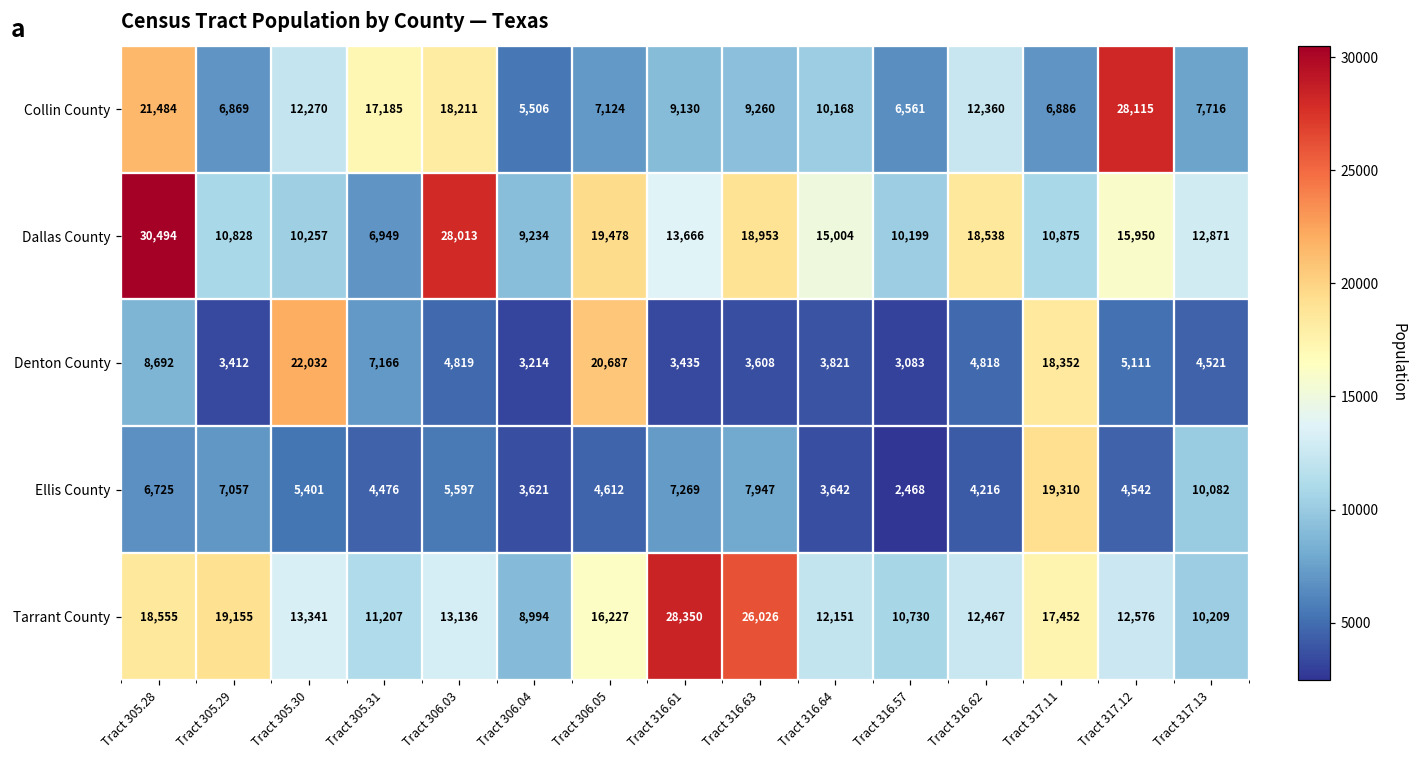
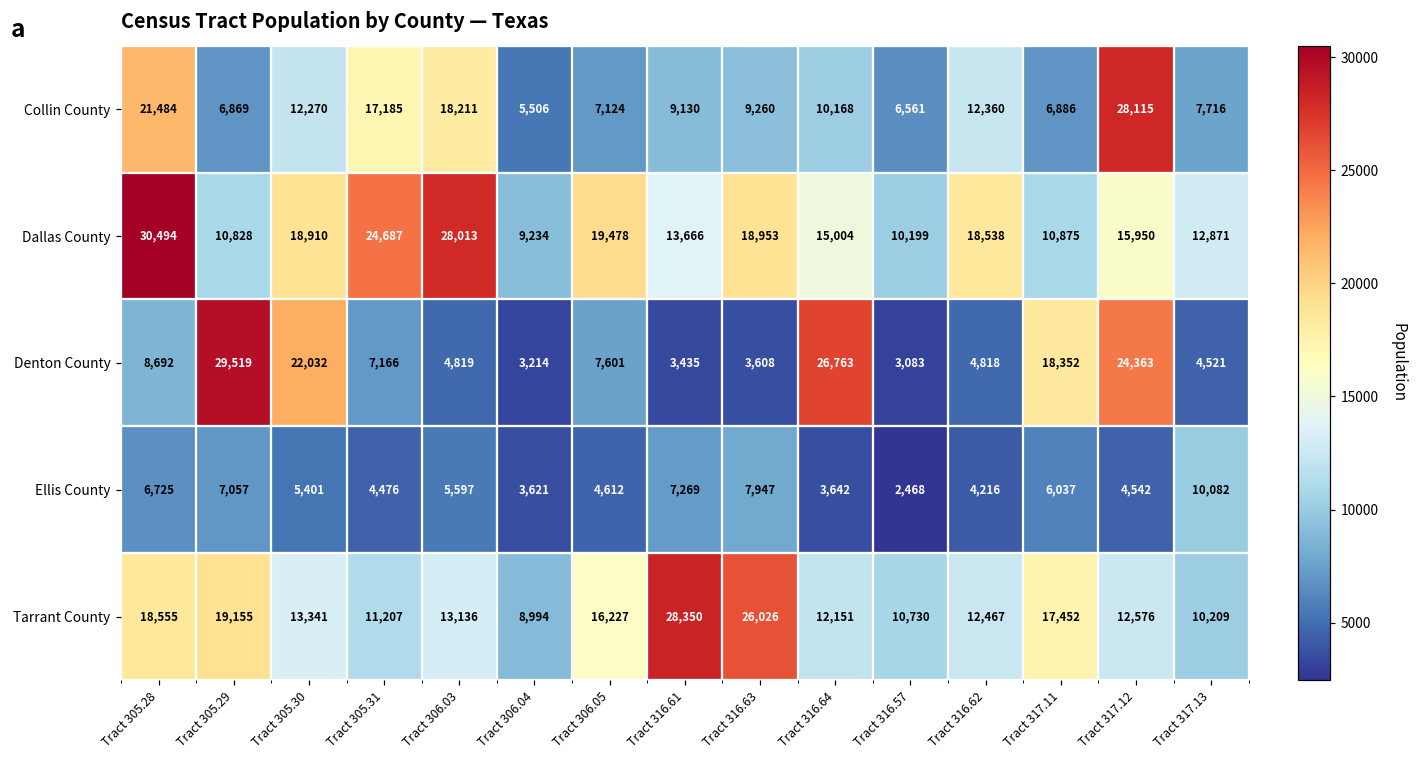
  {
    "Collin County": {
      "Tract 305.28": "21,484",
      "Tract 305.29": "6,869",
      "Tract 305.30": "12,270",
      "Tract 305.31": "17,185",
      "Tract 306.03": "18,211",
      "Tract 306.04": "5,506",
      "Tract 306.05": "7,124",
      "Tract 316.61": "9,130",
      "Tract 316.63": "9,260",
      "Tract 316.64": "10,168",
      "Tract 316.57": "6,561",
      "Tract 316.62": "12,360",
      "Tract 317.11": "6,886",
      "Tract 317.12": "28,115",
      "Tract 317.13": "7,716"
    },
    "Dallas County": {
      "Tract 305.28": "30,494",
      "Tract 305.29": "10,828",
-     "Tract 305.30": "10,257",
-     "Tract 305.31": "6,949",
+     "Tract 305.30": "18,910",
+     "Tract 305.31": "24,687",
      "Tract 306.03": "28,013",
      "Tract 306.04": "9,234",
      "Tract 306.05": "19,478",
      "Tract 316.61": "13,666",
      "Tract 316.63": "18,953",
      "Tract 316.64": "15,004",
      "Tract 316.57": "10,199",
      "Tract 316.62": "18,538",
      "Tract 317.11": "10,875",
      "Tract 317.12": "15,950",
      "Tract 317.13": "12,871"
    },
    "Denton County": {
      "Tract 305.28": "8,692",
-     "Tract 305.29": "3,412",
+     "Tract 305.29": "29,519",
      "Tract 305.30": "22,032",
      "Tract 305.31": "7,166",
      "Tract 306.03": "4,819",
      "Tract 306.04": "3,214",
-     "Tract 306.05": "20,687",
+     "Tract 306.05": "7,601",
      "Tract 316.61": "3,435",
      "Tract 316.63": "3,608",
-     "Tract 316.64": "3,821",
+     "Tract 316.64": "26,763",
      "Tract 316.57": "3,083",
      "Tract 316.62": "4,818",
      "Tract 317.11": "18,352",
-     "Tract 317.12": "5,111",
+     "Tract 317.12": "24,363",
      "Tract 317.13": "4,521"
    },
    "Ellis County": {
      "Tract 305.28": "6,725",
      "Tract 305.29": "7,057",
      "Tract 305.30": "5,401",
      "Tract 305.31": "4,476",
      "Tract 306.03": "5,597",
      "Tract 306.04": "3,621",
      "Tract 306.05": "4,612",
      "Tract 316.61": "7,269",
      "Tract 316.63": "7,947",
      "Tract 316.64": "3,642",
      "Tract 316.57": "2,468",
      "Tract 316.62": "4,216",
-     "Tract 317.11": "19,310",
+     "Tract 317.11": "6,037",
      "Tract 317.12": "4,542",
      "Tract 317.13": "10,082"
    },
    "Tarrant County": {
      "Tract 305.28": "18,555",
      "Tract 305.29": "19,155",
      "Tract 305.30": "13,341",
      "Tract 305.31": "11,207",
      "Tract 306.03": "13,136",
      "Tract 306.04": "8,994",
      "Tract 306.05": "16,227",
      "Tract 316.61": "28,350",
      "Tract 316.63": "26,026",
      "Tract 316.64": "12,151",
      "Tract 316.57": "10,730",
      "Tract 316.62": "12,467",
      "Tract 317.11": "17,452",
      "Tract 317.12": "12,576",
      "Tract 317.13": "10,209"
    }
  }
